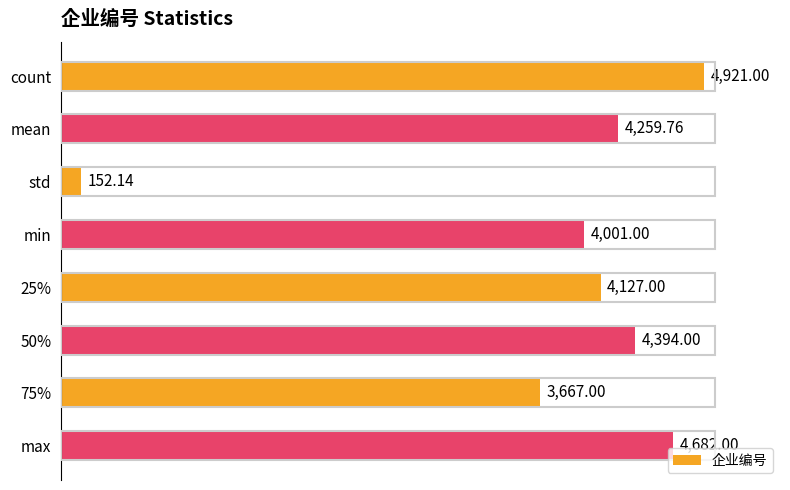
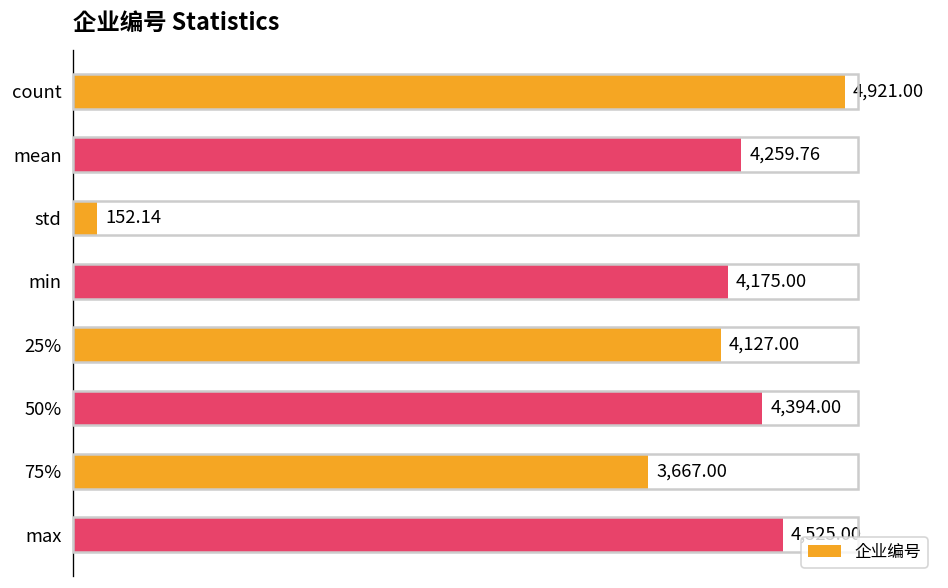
  {
    "count": "4,921.00",
    "mean": "4,259.76",
    "std": "152.14",
-   "min": "4,001.00",
+   "min": "4,175.00",
    "25%": "4,127.00",
    "50%": "4,394.00",
    "75%": "3,667.00",
-   "max": "4,682.00"
+   "max": "4,525.00"
  }
